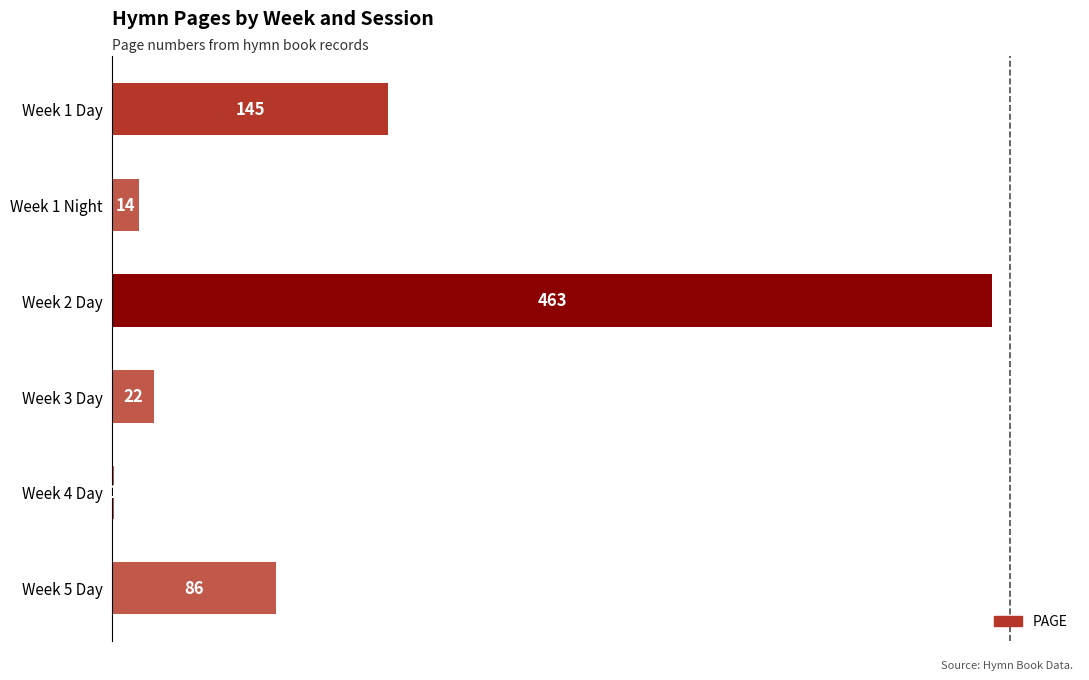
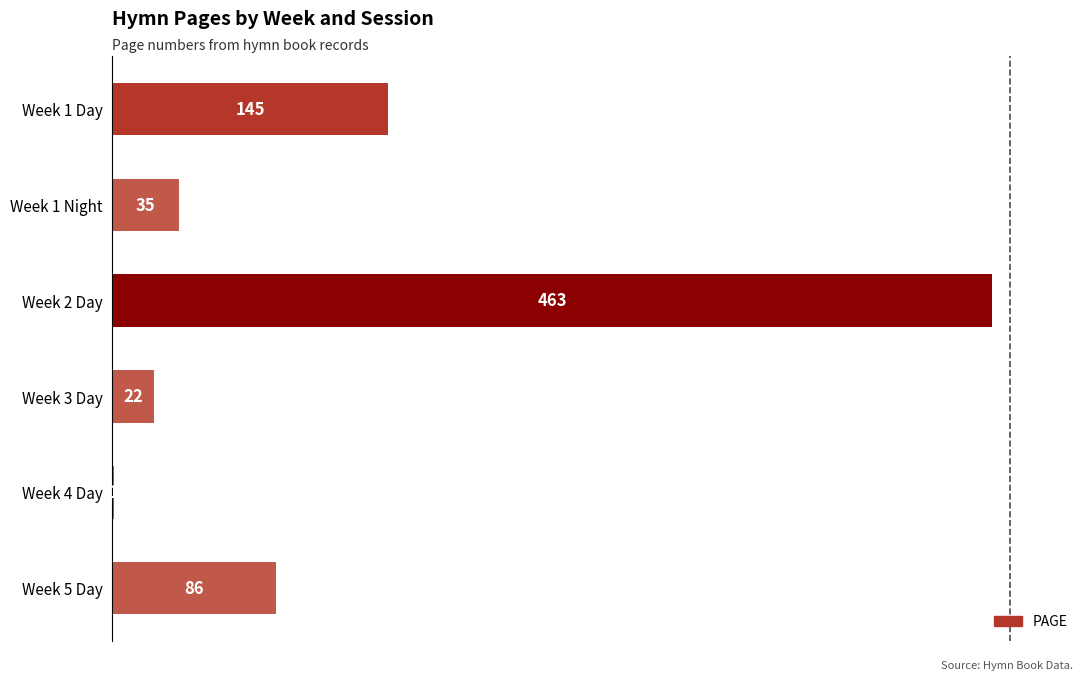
  {
    "Week 1 Day": 145,
-   "Week 1 Night": 14,
+   "Week 1 Night": 35,
    "Week 2 Day": 463,
    "Week 3 Day": 22,
    "Week 5 Day": 86
  }
